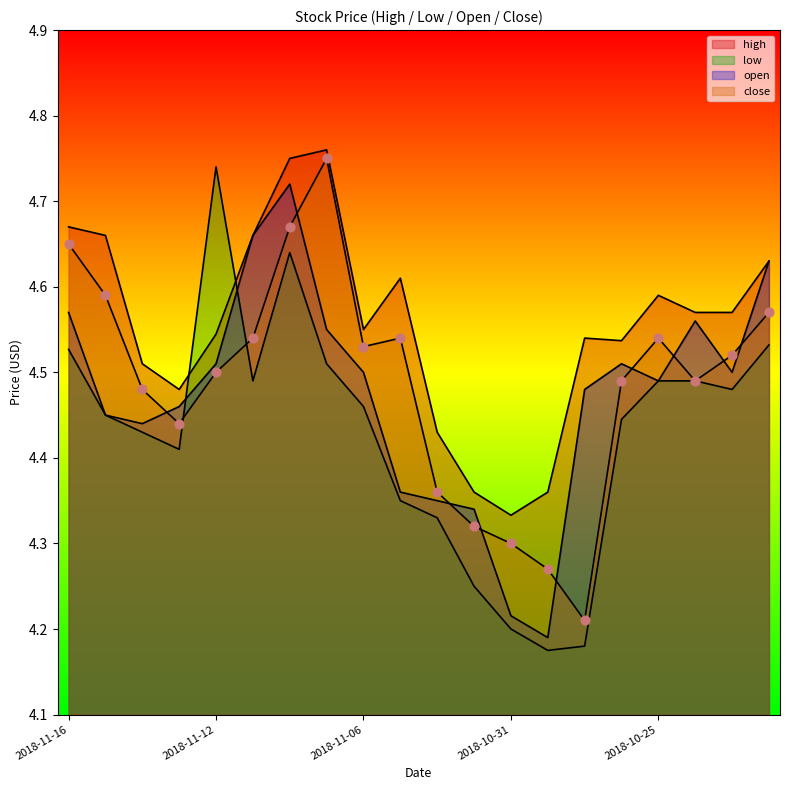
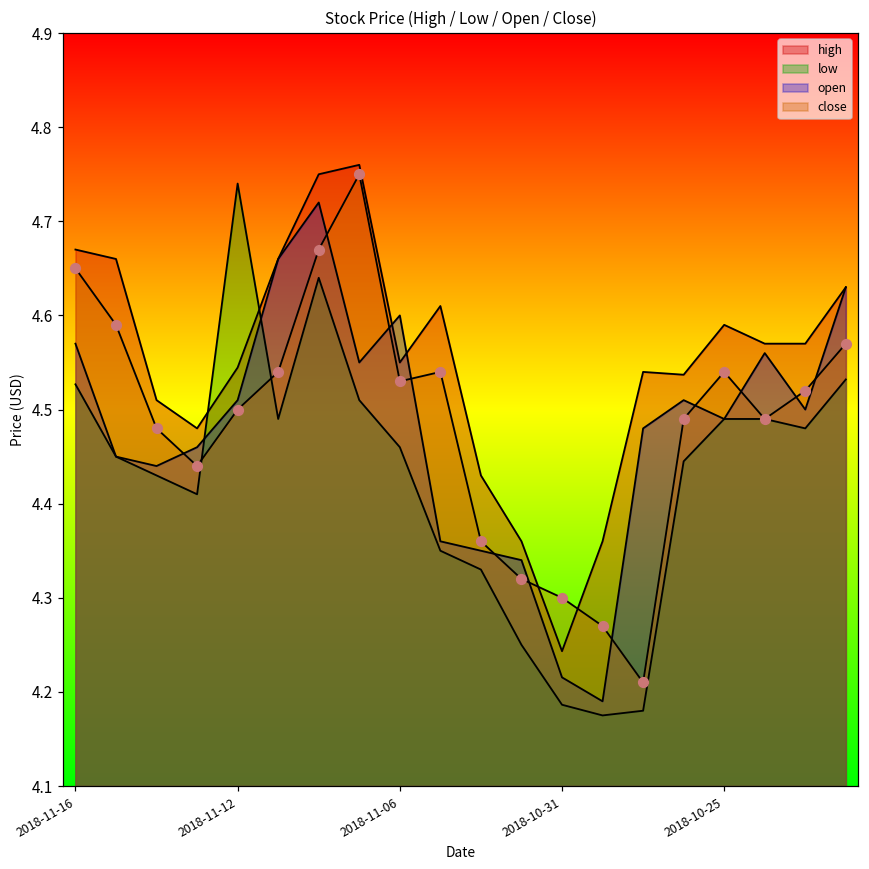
  {
    "high": {
      "2018-11-16": 4.67,
      "2018-11-12": 4.54,
      "2018-11-06": 4.55,
-     "2018-10-31": 4.33,
+     "2018-10-31": 4.24,
      "2018-10-25": 4.59
    },
    "low": {
      "2018-11-16": 4.53,
      "2018-11-12": 4.74,
      "2018-11-06": 4.46,
-     "2018-10-31": 4.20
+     "2018-10-31": 4.19
    },
    "open": {
      "2018-11-16": 4.57,
      "2018-11-12": 4.51,
-     "2018-11-06": 4.5,
+     "2018-11-06": 4.6,
      "2018-10-31": 4.22
    }
  }
